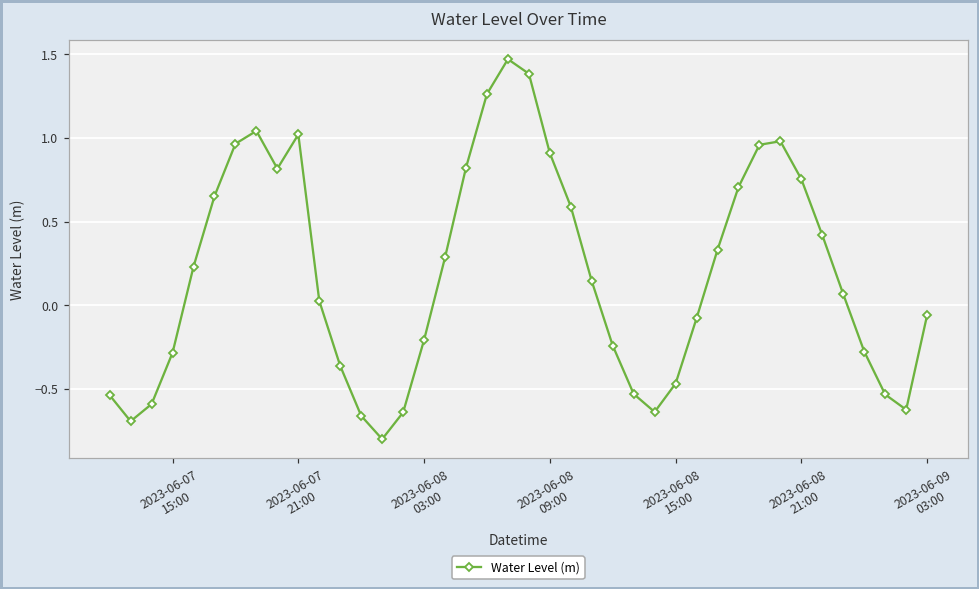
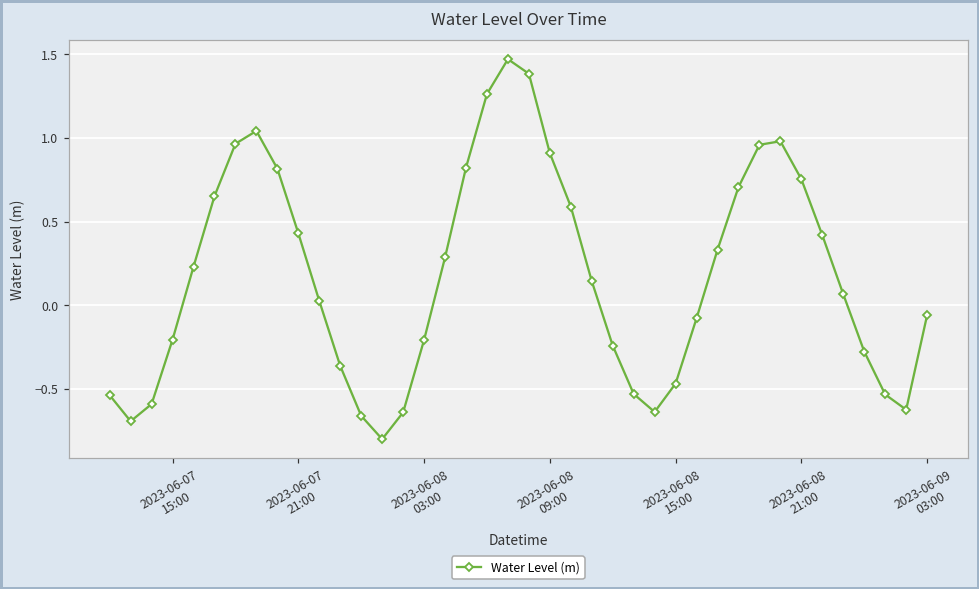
  {
-   "2023-06-07 15:00": -0.28,
-   "2023-06-07 21:00": 1.02,
+   "2023-06-07 15:00": -0.20,
+   "2023-06-07 21:00": 0.43,
    "2023-06-08 03:00": -0.21,
    "2023-06-08 09:00": 0.91,
    "2023-06-08 15:00": -0.47,
    "2023-06-08 21:00": 0.75,
    "2023-06-09 03:00": -0.06
  }
